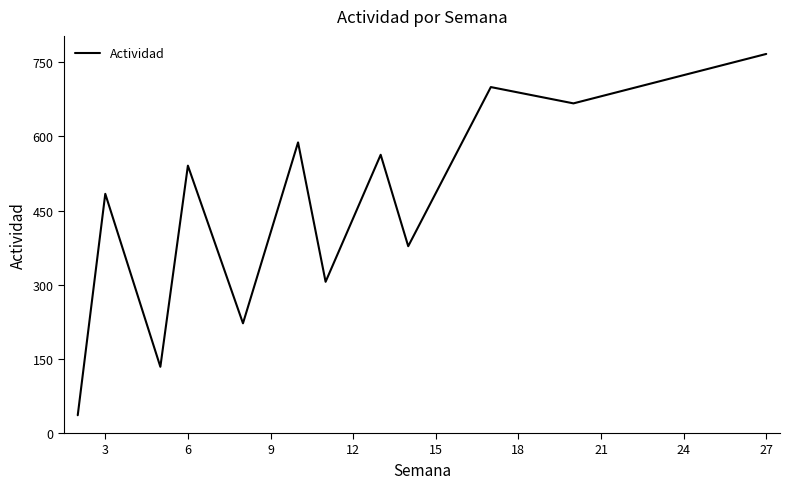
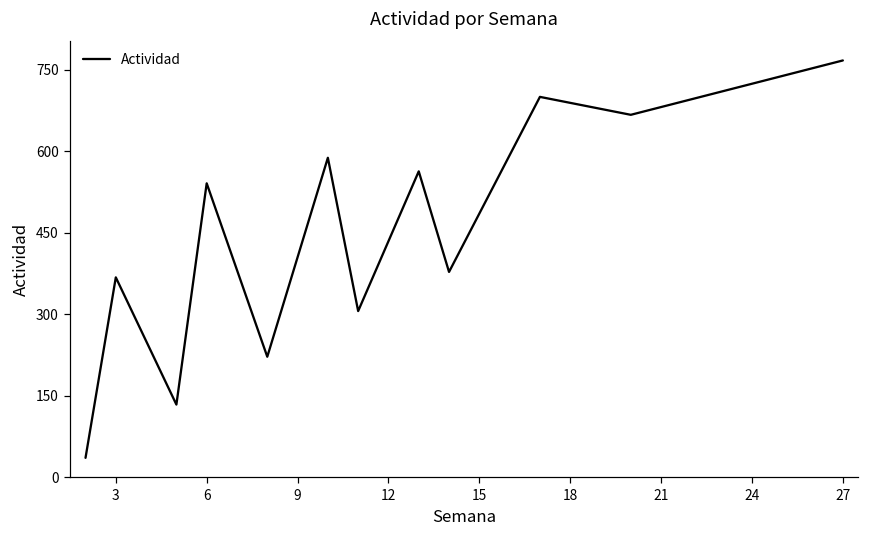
  {
-   "3": 480,
+   "3": 370,
    "6": 540,
    "27": 770
  }
